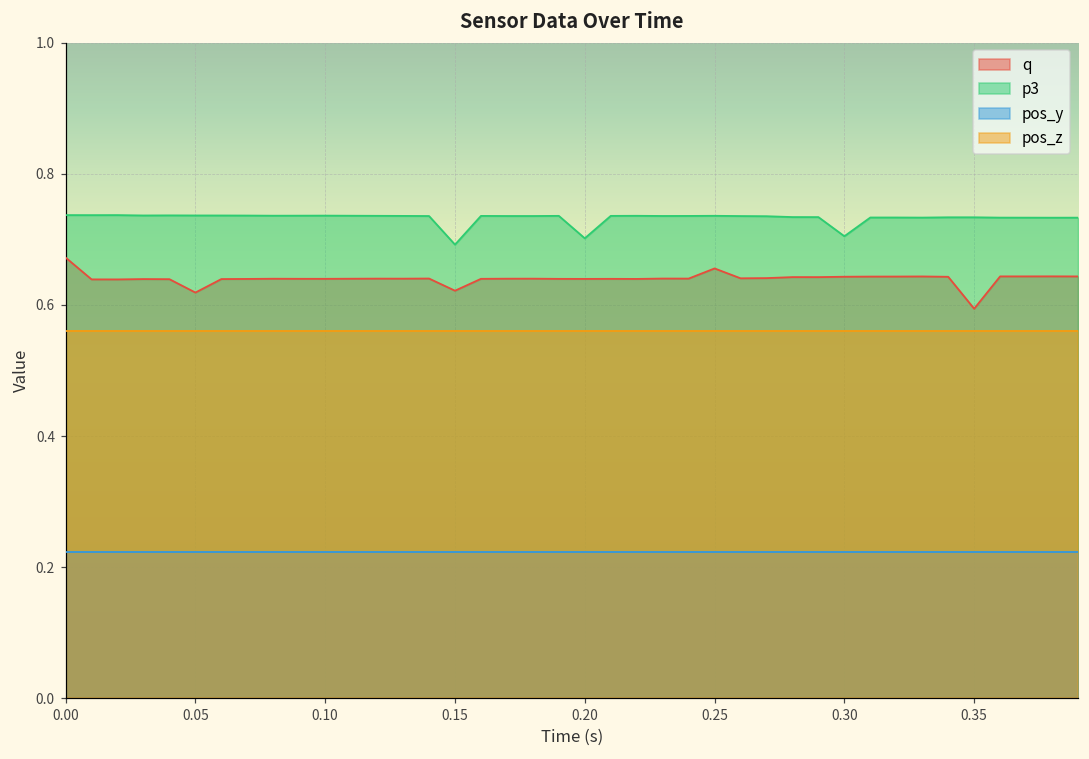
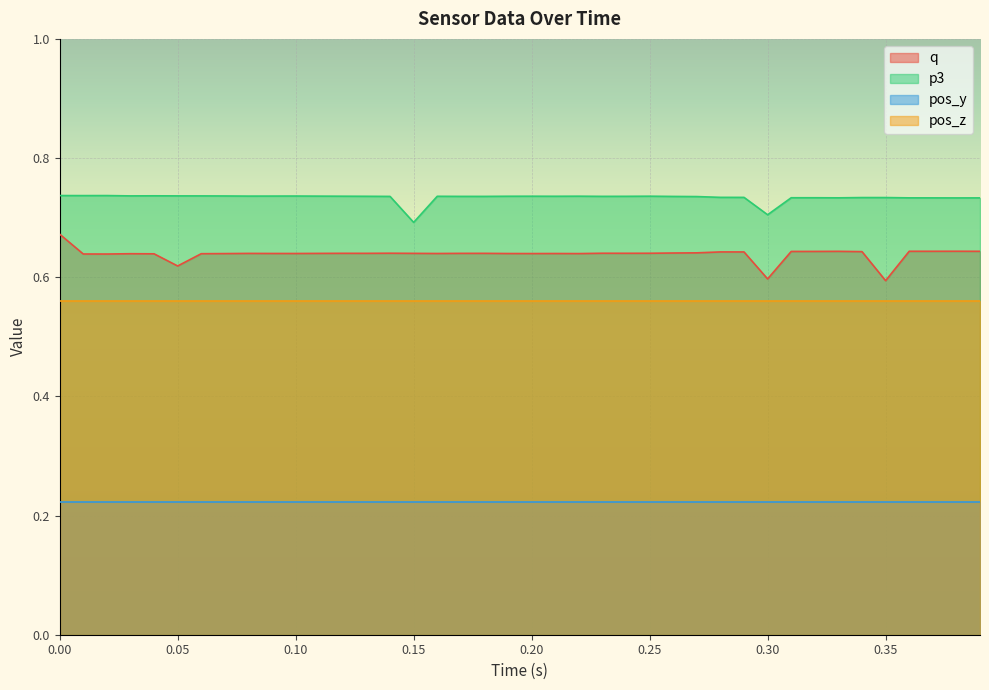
  {
    "q": {
      "0.00": 0.67,
      "0.05": 0.62,
      "0.10": 0.64,
-     "0.15": 0.62,
+     "0.15": 0.64,
      "0.20": 0.64,
-     "0.25": 0.66,
-     "0.30": 0.64,
+     "0.25": 0.64,
+     "0.30": 0.60,
      "0.35": 0.59
    },
    "p3": {
      "0.00": 0.74,
      "0.05": 0.74,
      "0.10": 0.74,
      "0.15": 0.69,
-     "0.20": 0.70,
+     "0.20": 0.74,
      "0.25": 0.74,
      "0.30": 0.70,
      "0.35": 0.73
    },
    "pos_y": {
      "0.00": 0.22,
      "0.05": 0.22,
      "0.10": 0.22,
      "0.15": 0.22,
      "0.20": 0.22,
      "0.25": 0.22,
      "0.30": 0.22,
      "0.35": 0.22
    },
    "pos_z": {
      "0.00": 0.56,
      "0.05": 0.56,
      "0.10": 0.56,
      "0.15": 0.56,
      "0.20": 0.56,
      "0.25": 0.56,
      "0.30": 0.56,
      "0.35": 0.56
    }
  }
